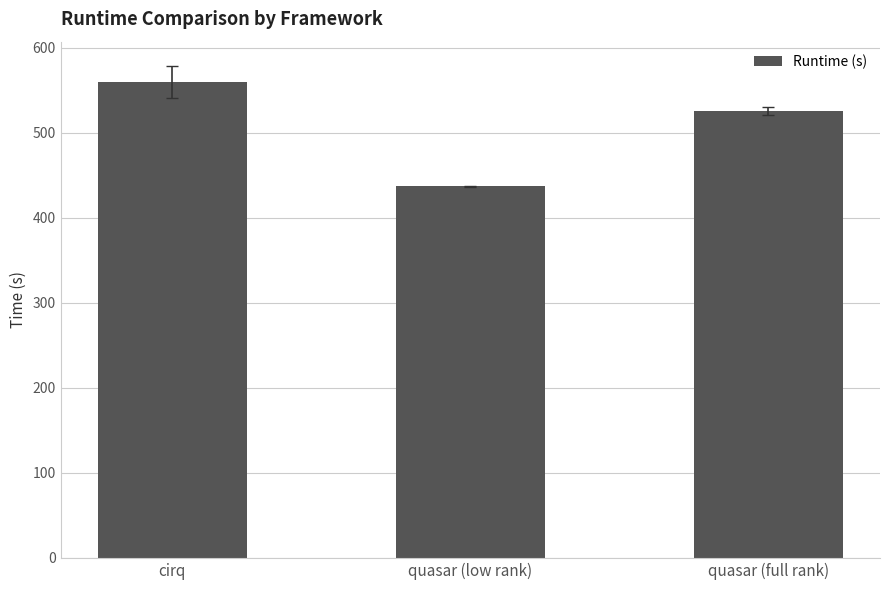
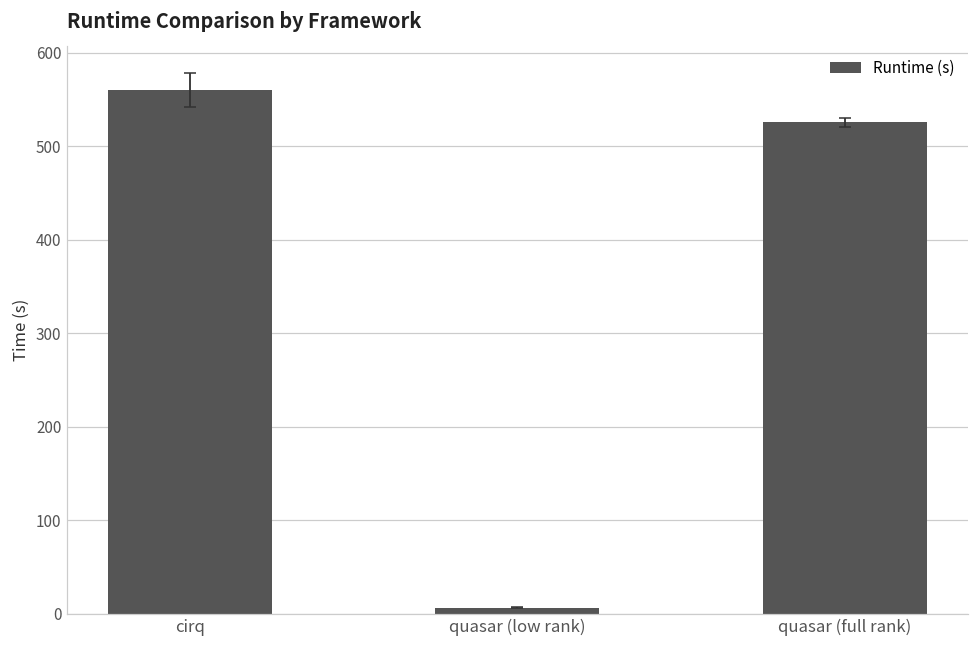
  {
    "Runtime (s)": {
      "cirq": 560,
-     "quasar (low rank)": 440,
+     "quasar (low rank)": 10,
      "quasar (full rank)": 530
    }
  }
